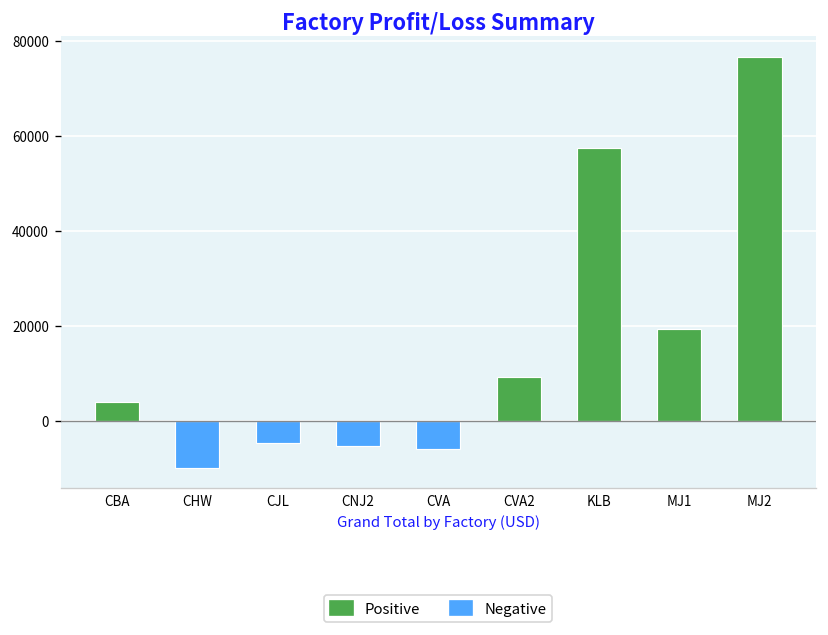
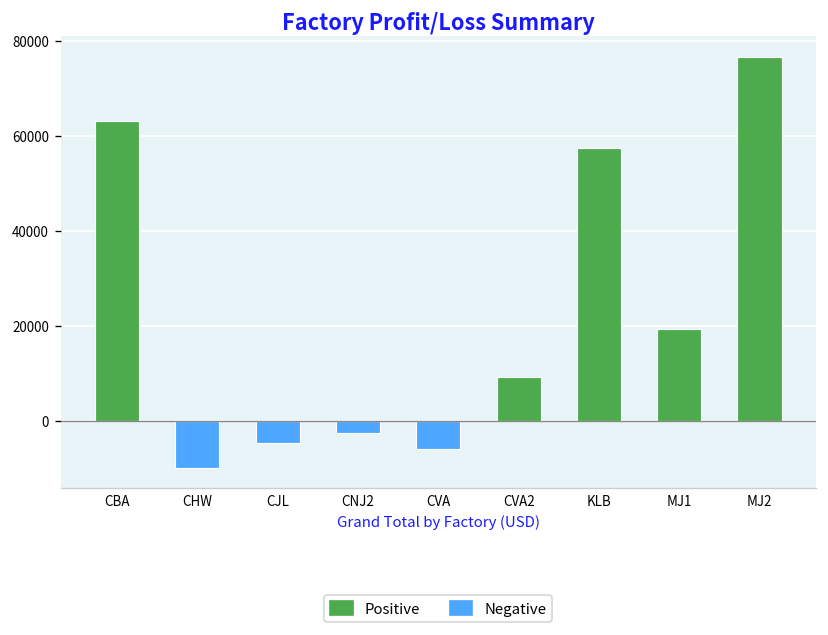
  {
-   "CBA": 4000,
+   "CBA": 63000,
    "CHW": -10000,
    "CJL": -5000,
-   "CNJ2": -5000,
+   "CNJ2": -2000,
    "CVA": -6000,
    "CVA2": 9000,
    "KLB": 58000,
    "MJ1": 19000,
    "MJ2": 77000
  }
